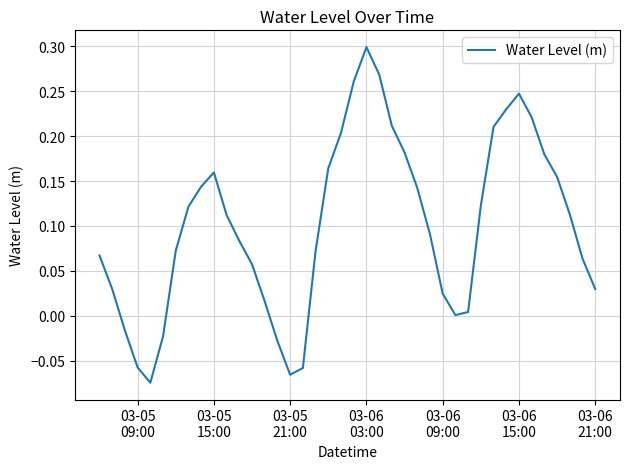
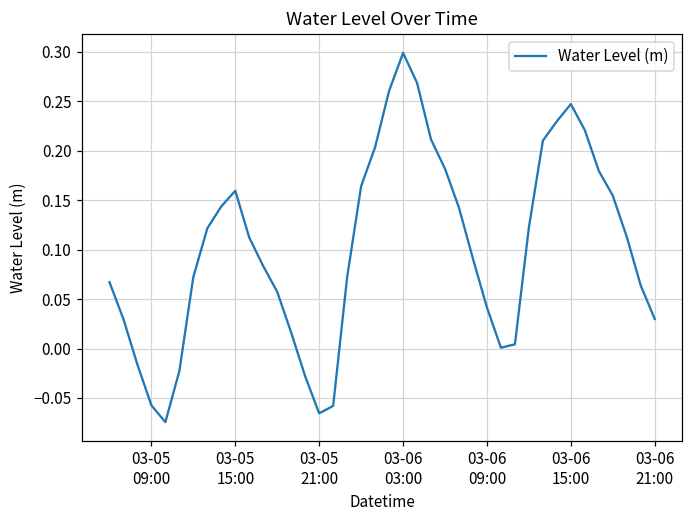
  {
    "03-05 09:00": -0.06,
    "03-05 15:00": 0.16,
    "03-05 21:00": -0.07,
    "03-06 03:00": 0.30,
-   "03-06 09:00": 0.02,
+   "03-06 09:00": 0.04,
    "03-06 15:00": 0.25,
    "03-06 21:00": 0.03
  }
